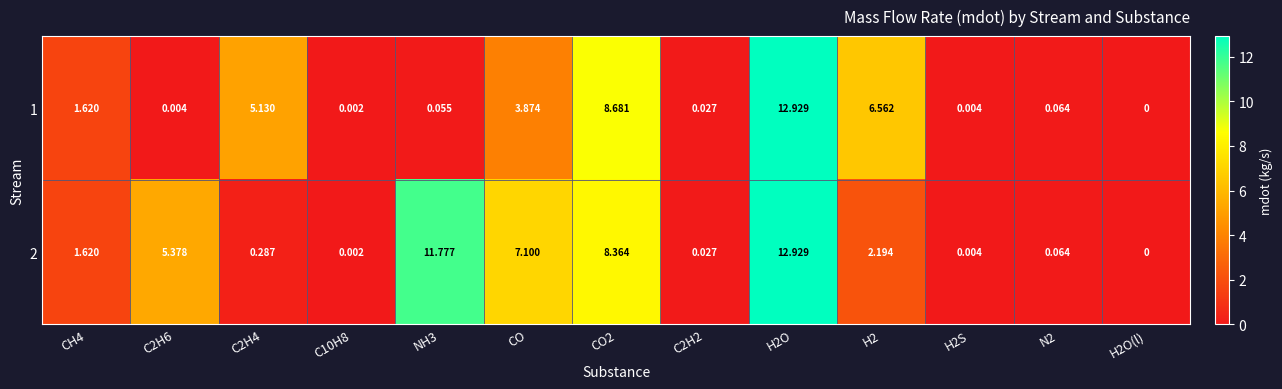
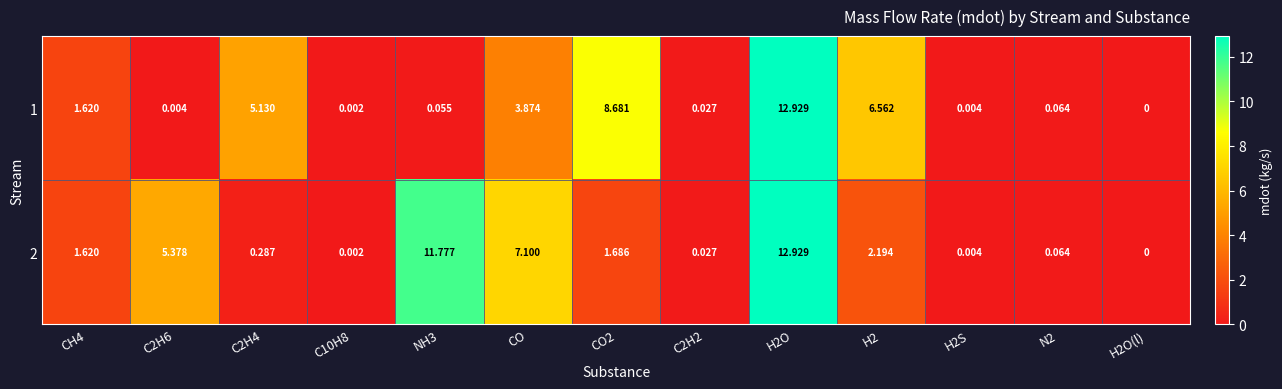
  {
    "1": {
      "CH4": 1.620,
      "C2H6": 0.004,
      "C2H4": 5.130,
      "C10H8": 0.002,
      "NH3": 0.055,
      "CO": 3.874,
      "CO2": 8.681,
      "C2H2": 0.027,
      "H2O": 12.929,
      "H2": 6.562,
      "H2S": 0.004,
      "N2": 0.064,
      "H2O(l)": 0
    },
    "2": {
      "CH4": 1.620,
      "C2H6": 5.378,
      "C2H4": 0.287,
      "C10H8": 0.002,
      "NH3": 11.777,
      "CO": 7.100,
-     "CO2": 8.364,
+     "CO2": 1.686,
      "C2H2": 0.027,
      "H2O": 12.929,
      "H2": 2.194,
      "H2S": 0.004,
      "N2": 0.064,
      "H2O(l)": 0
    }
  }
